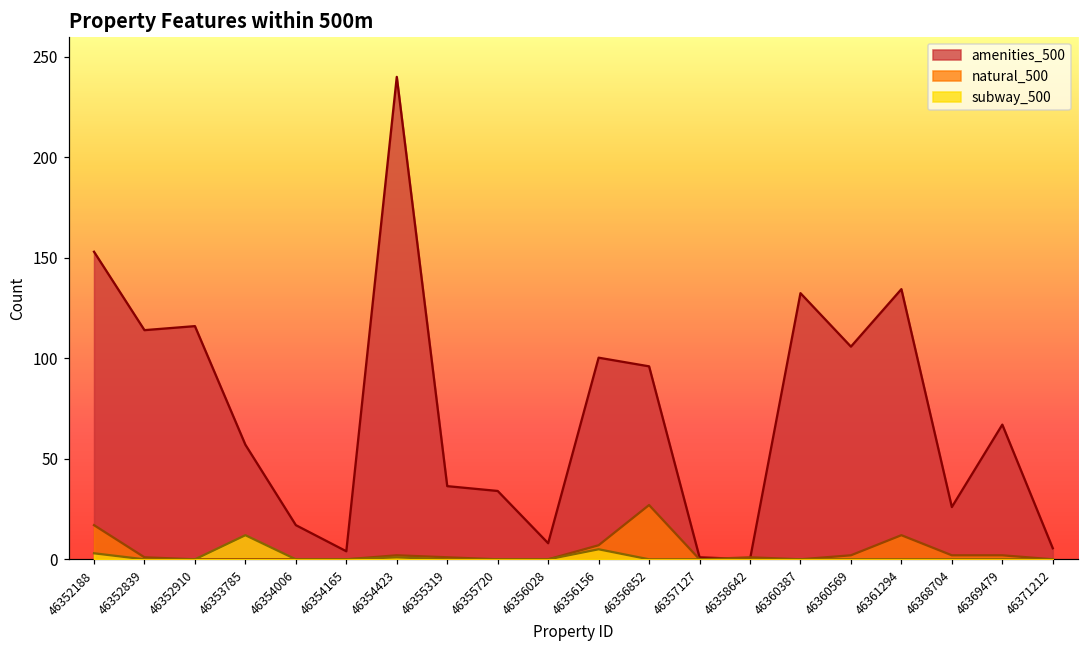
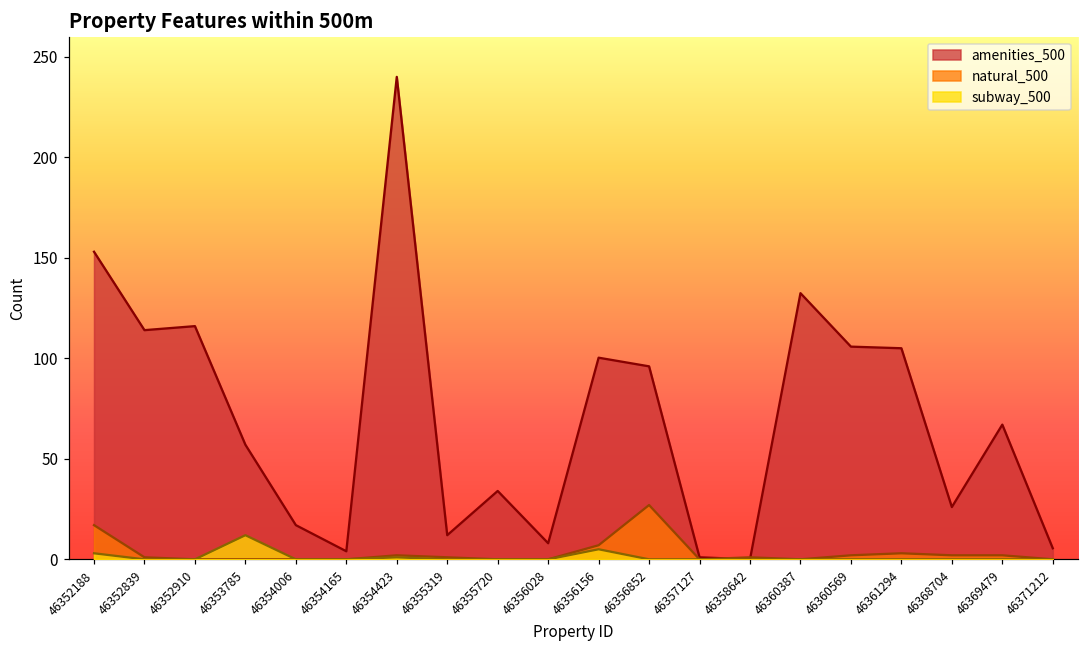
  {
    "amenities_500": {
      "46352188": 153,
      "46352839": 114,
      "46352910": 116,
      "46353785": 57,
      "46354006": 17,
      "46354165": 4,
      "46354423": 240,
-     "46355319": 36,
+     "46355319": 12,
      "46355720": 34,
      "46356028": 8,
      "46356156": 100,
      "46356852": 96,
      "46360387": 132,
      "46360569": 106,
-     "46361294": 134,
+     "46361294": 105,
      "46368704": 26,
      "46369479": 67,
      "46371212": 6
    },
    "natural_500": {
      "46352188": 17,
      "46353785": 0,
      "46356156": 7,
      "46356852": 27,
      "46360569": 2,
-     "46361294": 12,
+     "46361294": 3,
      "46368704": 2,
      "46369479": 2
    },
    "subway_500": {
      "46352188": 3,
      "46353785": 12,
      "46356156": 5,
      "46356852": 0,
      "46360569": 0,
      "46361294": 0,
      "46368704": 0,
      "46369479": 0
    }
  }
